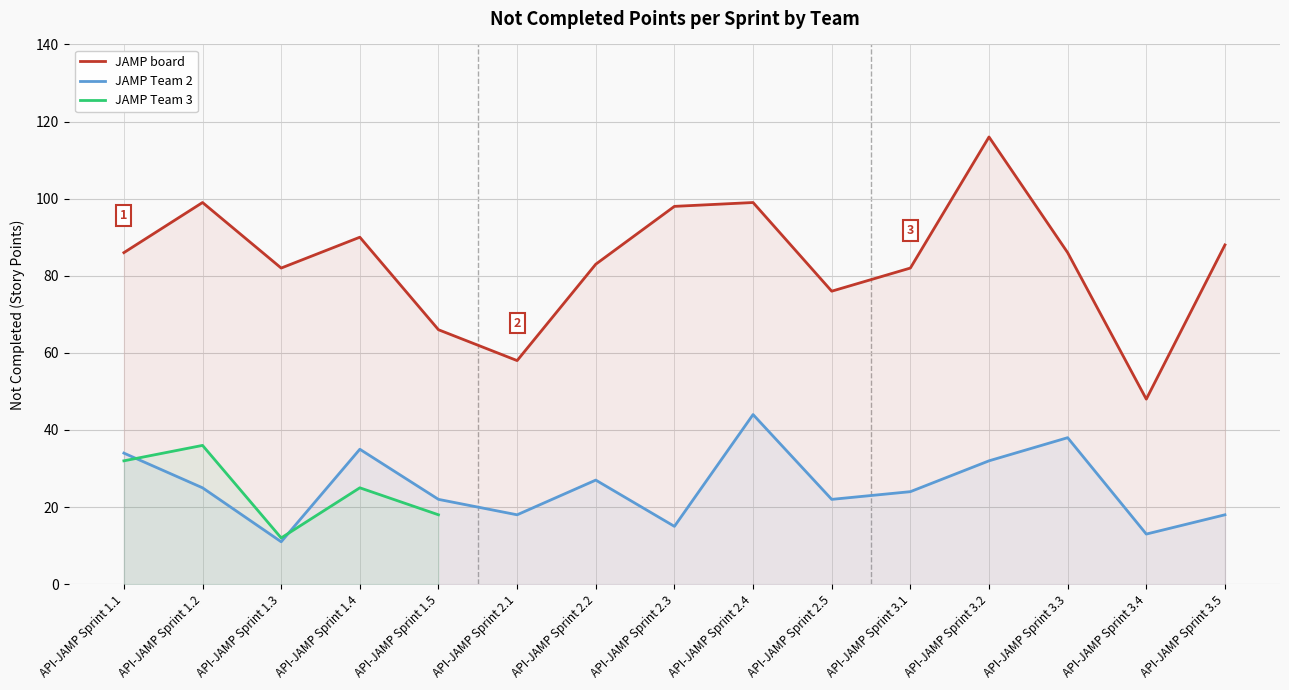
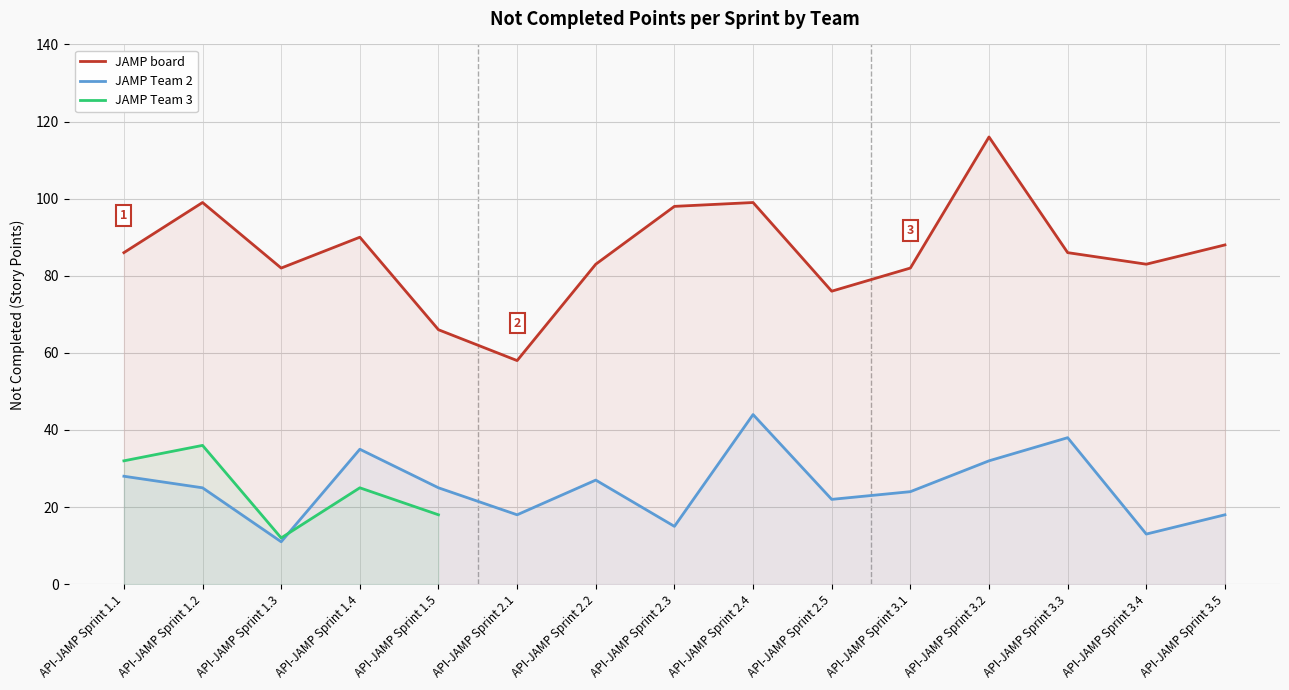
  {
    "JAMP board": {
      "API-JAMP Sprint 1.1": 86,
      "API-JAMP Sprint 1.2": 99,
      "API-JAMP Sprint 1.3": 82,
      "API-JAMP Sprint 1.4": 90,
      "API-JAMP Sprint 1.5": 66,
      "API-JAMP Sprint 2.1": 58,
      "API-JAMP Sprint 2.2": 83,
      "API-JAMP Sprint 2.3": 98,
      "API-JAMP Sprint 2.4": 99,
      "API-JAMP Sprint 2.5": 76,
      "API-JAMP Sprint 3.1": 82,
      "API-JAMP Sprint 3.2": 116,
      "API-JAMP Sprint 3.3": 86,
-     "API-JAMP Sprint 3.4": 48,
+     "API-JAMP Sprint 3.4": 83,
      "API-JAMP Sprint 3.5": 88
    },
    "JAMP Team 2": {
-     "API-JAMP Sprint 1.1": 34,
+     "API-JAMP Sprint 1.1": 28,
      "API-JAMP Sprint 1.2": 25,
      "API-JAMP Sprint 1.3": 11,
      "API-JAMP Sprint 1.4": 35,
-     "API-JAMP Sprint 1.5": 22,
+     "API-JAMP Sprint 1.5": 25,
      "API-JAMP Sprint 2.1": 18,
      "API-JAMP Sprint 2.2": 27,
      "API-JAMP Sprint 2.3": 15,
      "API-JAMP Sprint 2.4": 44,
      "API-JAMP Sprint 2.5": 22,
      "API-JAMP Sprint 3.1": 24,
      "API-JAMP Sprint 3.2": 32,
      "API-JAMP Sprint 3.3": 38,
      "API-JAMP Sprint 3.4": 13,
      "API-JAMP Sprint 3.5": 18
    },
    "JAMP Team 3": {
      "API-JAMP Sprint 1.1": 32,
      "API-JAMP Sprint 1.2": 36,
      "API-JAMP Sprint 1.3": 12,
      "API-JAMP Sprint 1.4": 25,
      "API-JAMP Sprint 1.5": 18
    }
  }
